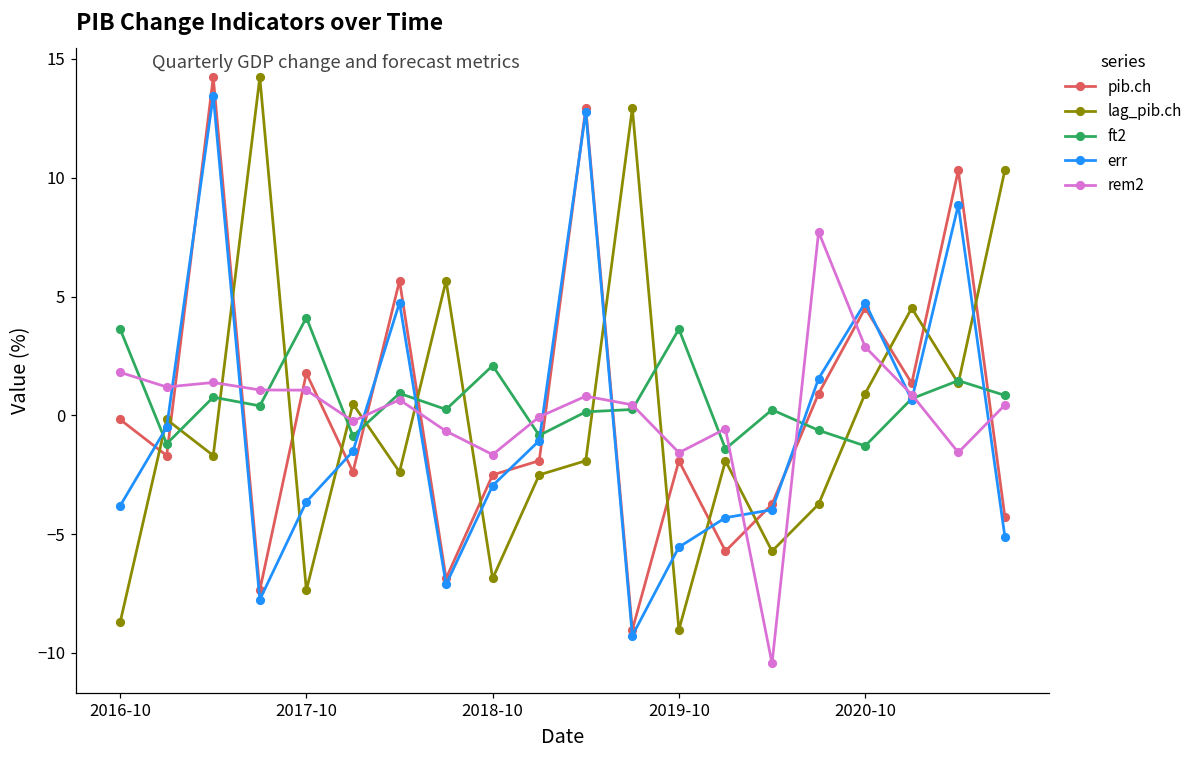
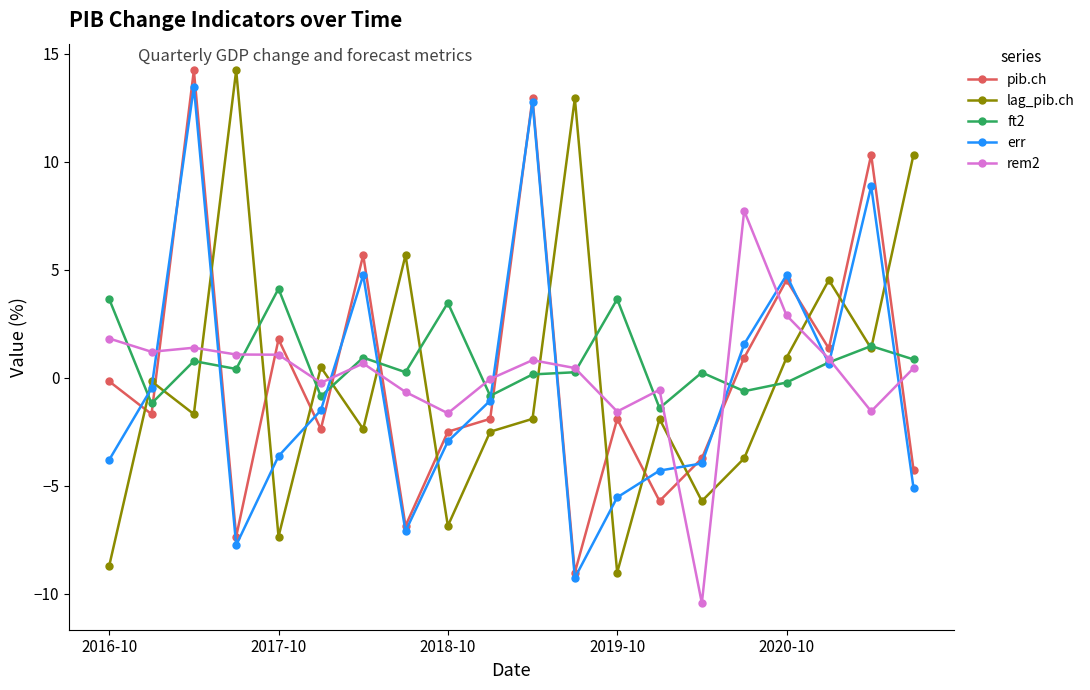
  {
    "pib.ch": {
      "2016-10": -0.2,
      "2017-10": 1.8,
      "2018-10": -2.5,
      "2019-10": -1.9,
      "2020-10": 4.5
    },
    "lag_pib.ch": {
      "2016-10": -8.7,
      "2017-10": -7.4,
      "2018-10": -6.9,
      "2019-10": -9.0,
      "2020-10": 0.9
    },
    "ft2": {
      "2016-10": 3.6,
      "2017-10": 4.1,
-     "2018-10": 2.1,
+     "2018-10": 3.5,
      "2019-10": 3.6,
-     "2020-10": -1.3
+     "2020-10": -0.2
    },
    "err": {
      "2016-10": -3.8,
      "2017-10": -3.6,
      "2018-10": -3.0,
      "2019-10": -5.5,
      "2020-10": 4.7
    },
    "rem2": {
      "2016-10": 1.8,
      "2017-10": 1.1,
      "2018-10": -1.7,
      "2019-10": -1.6,
      "2020-10": 2.9
    }
  }
